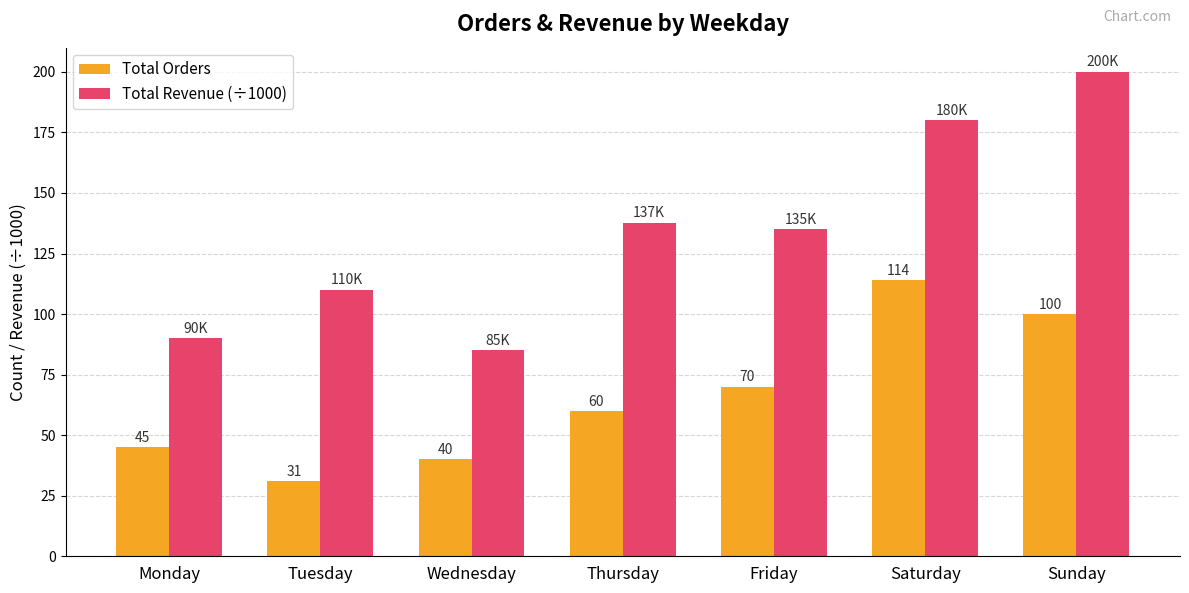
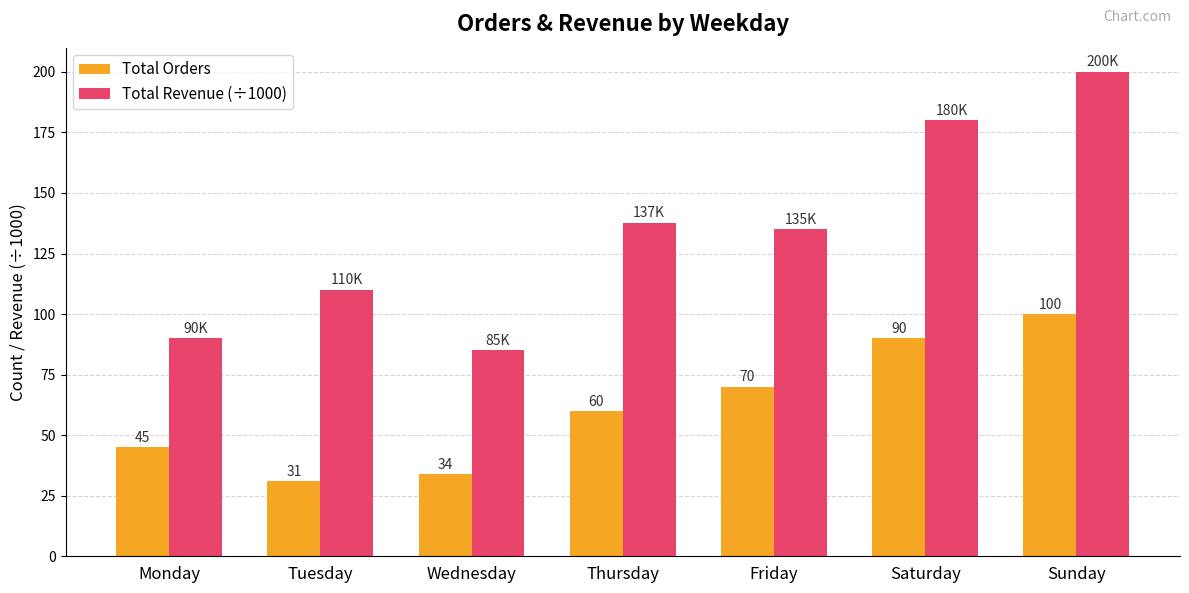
  {
    "Total Orders": {
      "Monday": "45",
      "Tuesday": "31",
-     "Wednesday": "40",
+     "Wednesday": "34",
      "Thursday": "60",
      "Friday": "70",
-     "Saturday": "114",
+     "Saturday": "90",
      "Sunday": "100"
    },
    "Total Revenue (÷1000)": {
      "Monday": "90K",
      "Tuesday": "110K",
      "Wednesday": "85K",
      "Friday": "135K",
      "Saturday": "180K",
      "Sunday": "200K"
    }
  }
